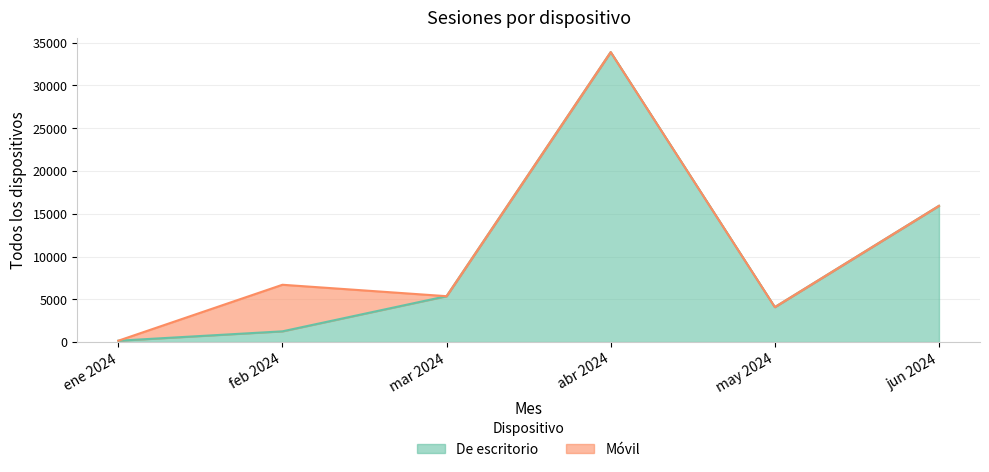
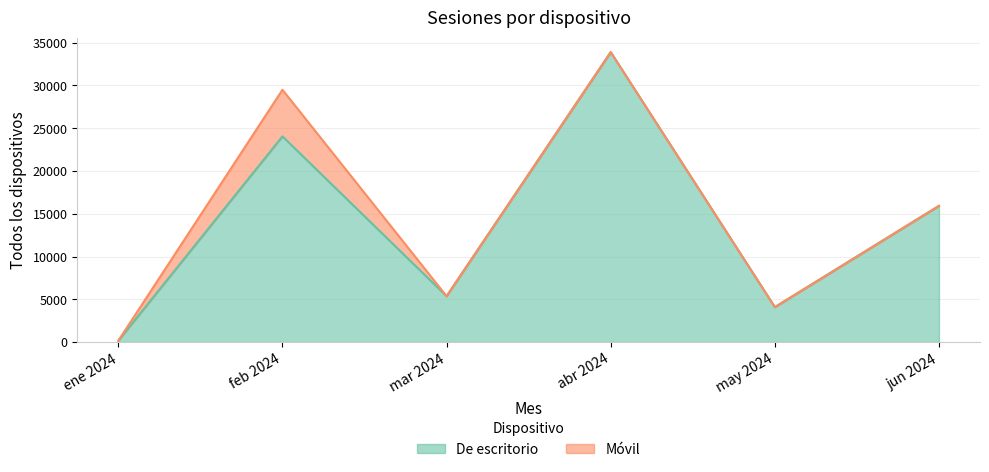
  {
    "De escritorio": {
-     "feb 2024": 1000
+     "feb 2024": 24000
    },
    "Móvil": {
      "feb 2024": 5000
    }
  }
